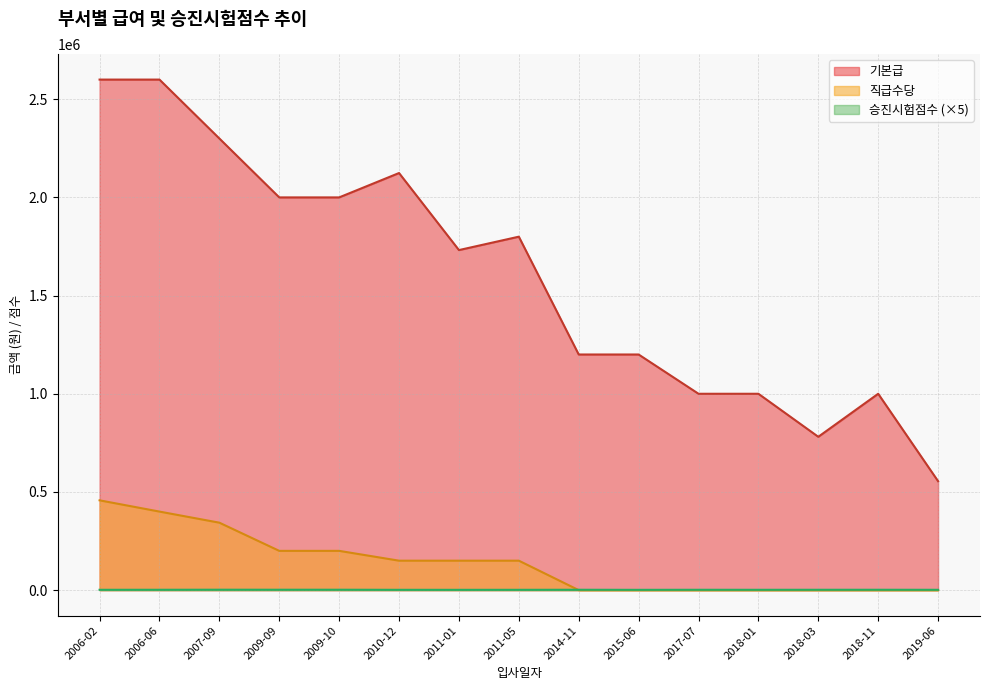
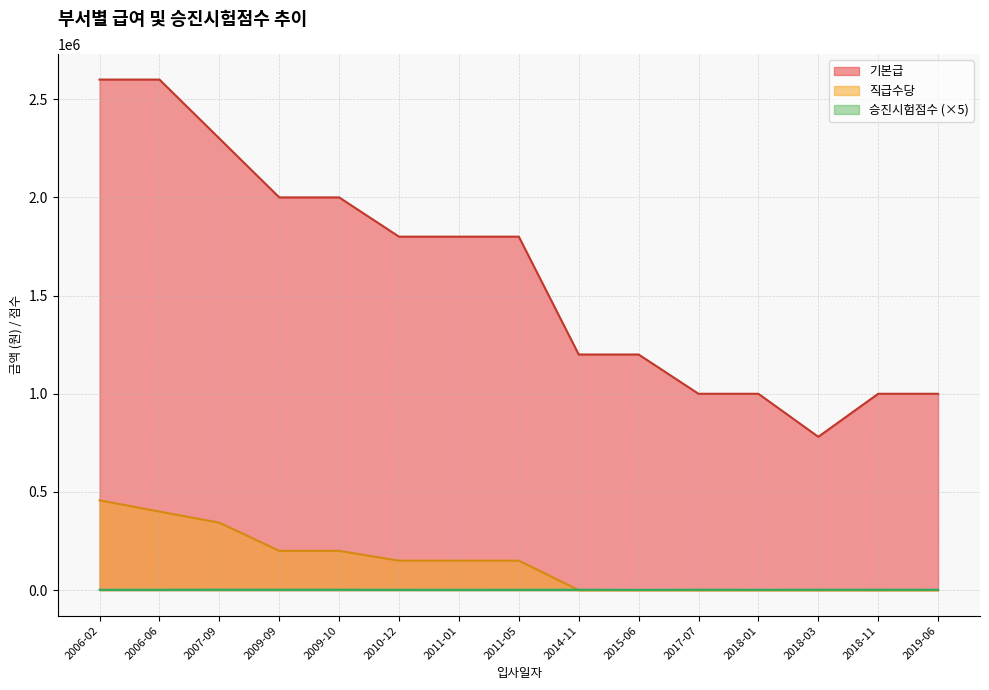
  {
    "기본급": {
      "2006-02": 2600000,
      "2006-06": 2600000,
      "2007-09": 2300000,
      "2009-09": 2000000,
      "2009-10": 2000000,
-     "2010-12": 2120000,
-     "2011-01": 1730000,
+     "2010-12": 1800000,
+     "2011-01": 1800000,
      "2011-05": 1800000,
      "2014-11": 1200000,
      "2015-06": 1200000,
      "2017-07": 1000000,
      "2018-01": 1000000,
      "2018-03": 780000,
      "2018-11": 1000000,
-     "2019-06": 550000
+     "2019-06": 1000000
    },
    "직급수당": {
      "2006-02": 460000,
      "2006-06": 400000,
      "2007-09": 340000,
      "2009-09": 200000,
      "2009-10": 200000,
      "2010-12": 150000,
      "2011-01": 150000,
      "2011-05": 150000
    },
    "승진시험점수 (×5)": {
      "2006-02": 0,
      "2006-06": 0,
      "2007-09": 0,
      "2009-09": 0,
      "2009-10": 0,
      "2010-12": 0,
      "2011-01": 0,
      "2011-05": 0
    }
  }
